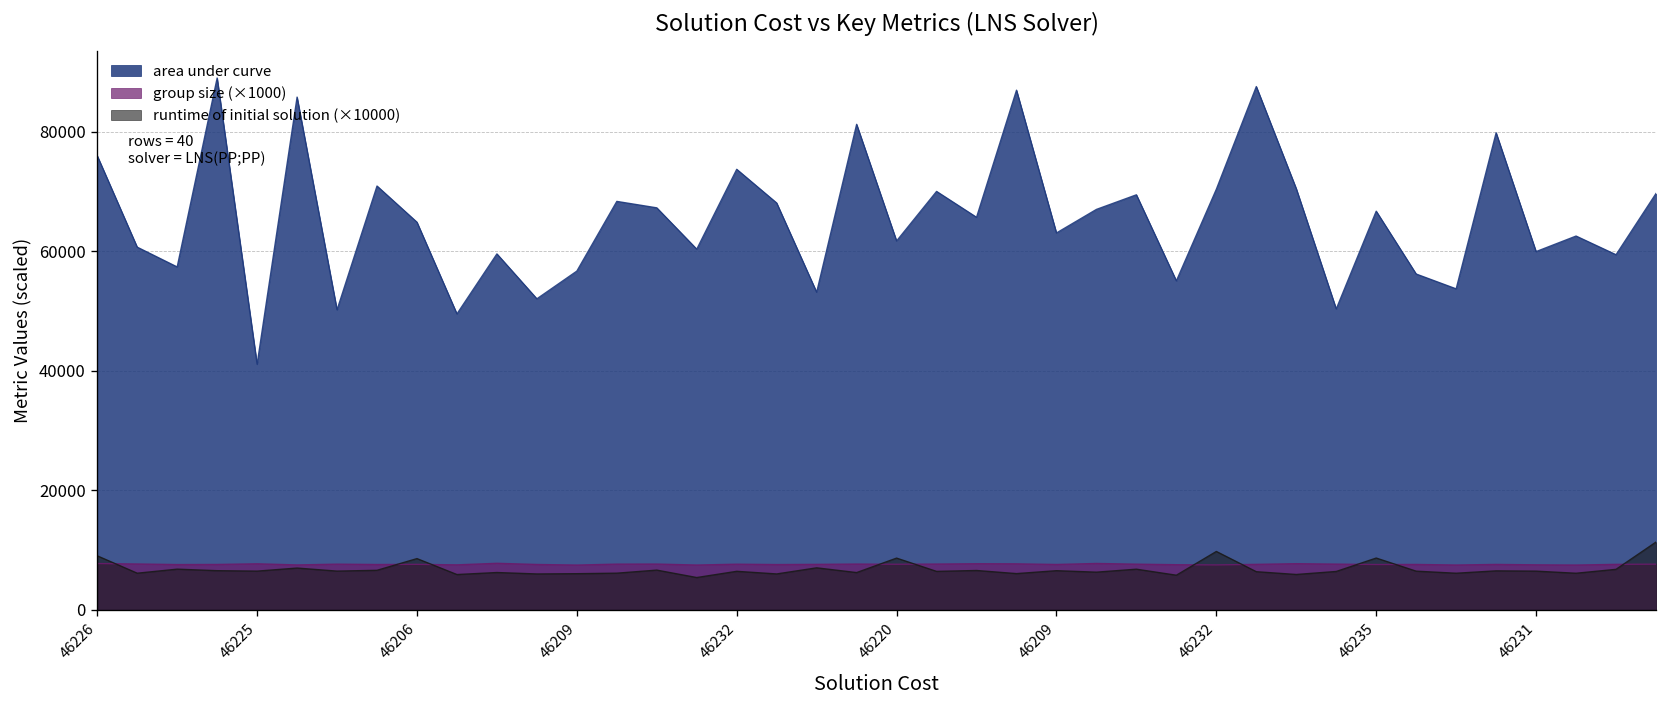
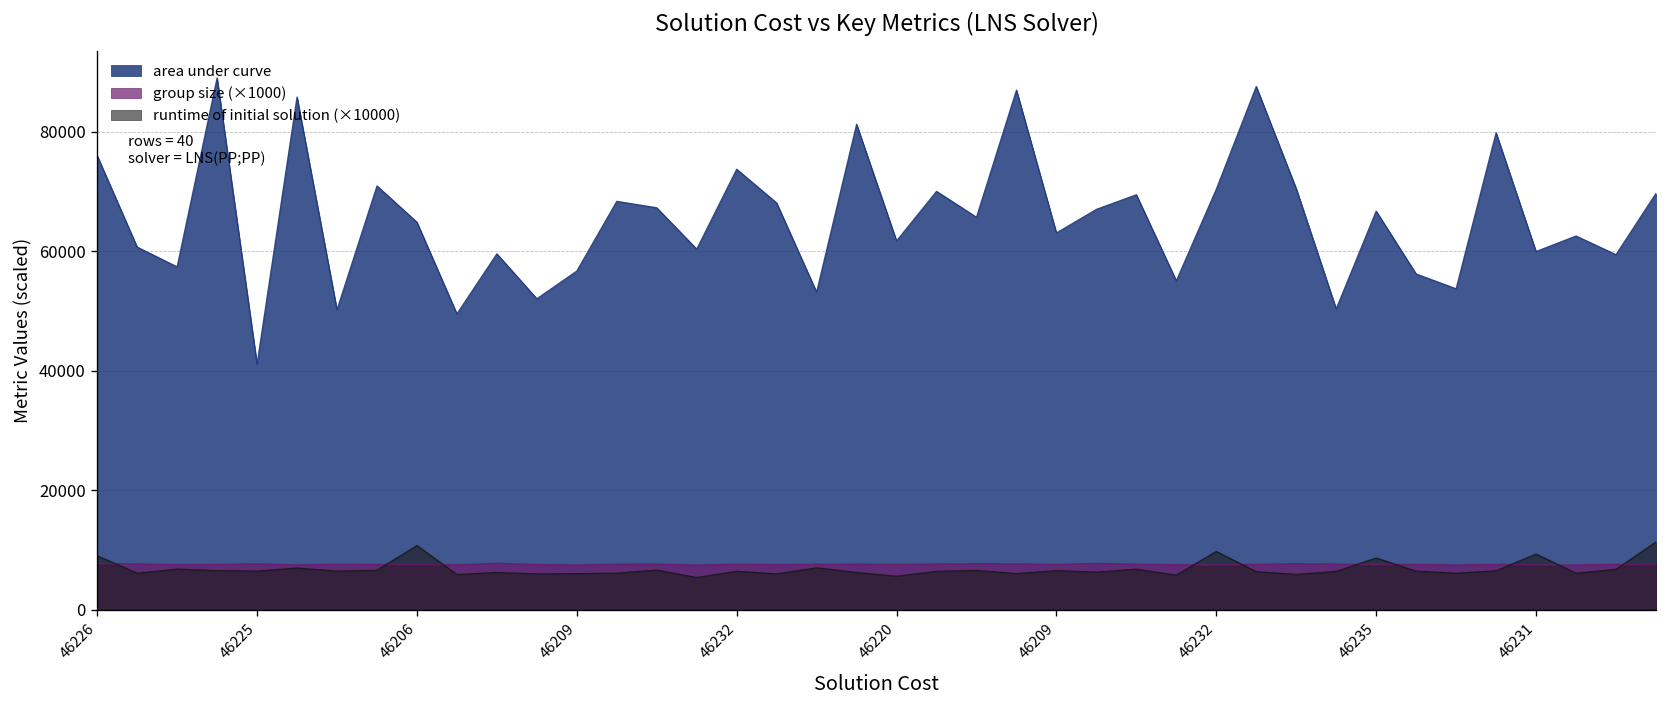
  {
    "area under curve": {
      "46226": 76000,
      "46225": 41000,
      "46206": 65000,
      "46220": 62000,
      "46235": 67000,
      "46231": 60000
    },
    "group size (×1000)": {
      "46226": 8000,
      "46225": 8000,
      "46206": 8000,
      "46220": 8000,
      "46235": 8000,
      "46231": 8000
    },
    "runtime of initial solution (×10000)": {
      "46226": 9000,
      "46225": 6000,
-     "46206": 9000,
-     "46220": 9000,
+     "46206": 11000,
+     "46220": 6000,
      "46235": 9000,
-     "46231": 6000
+     "46231": 9000
    }
  }
